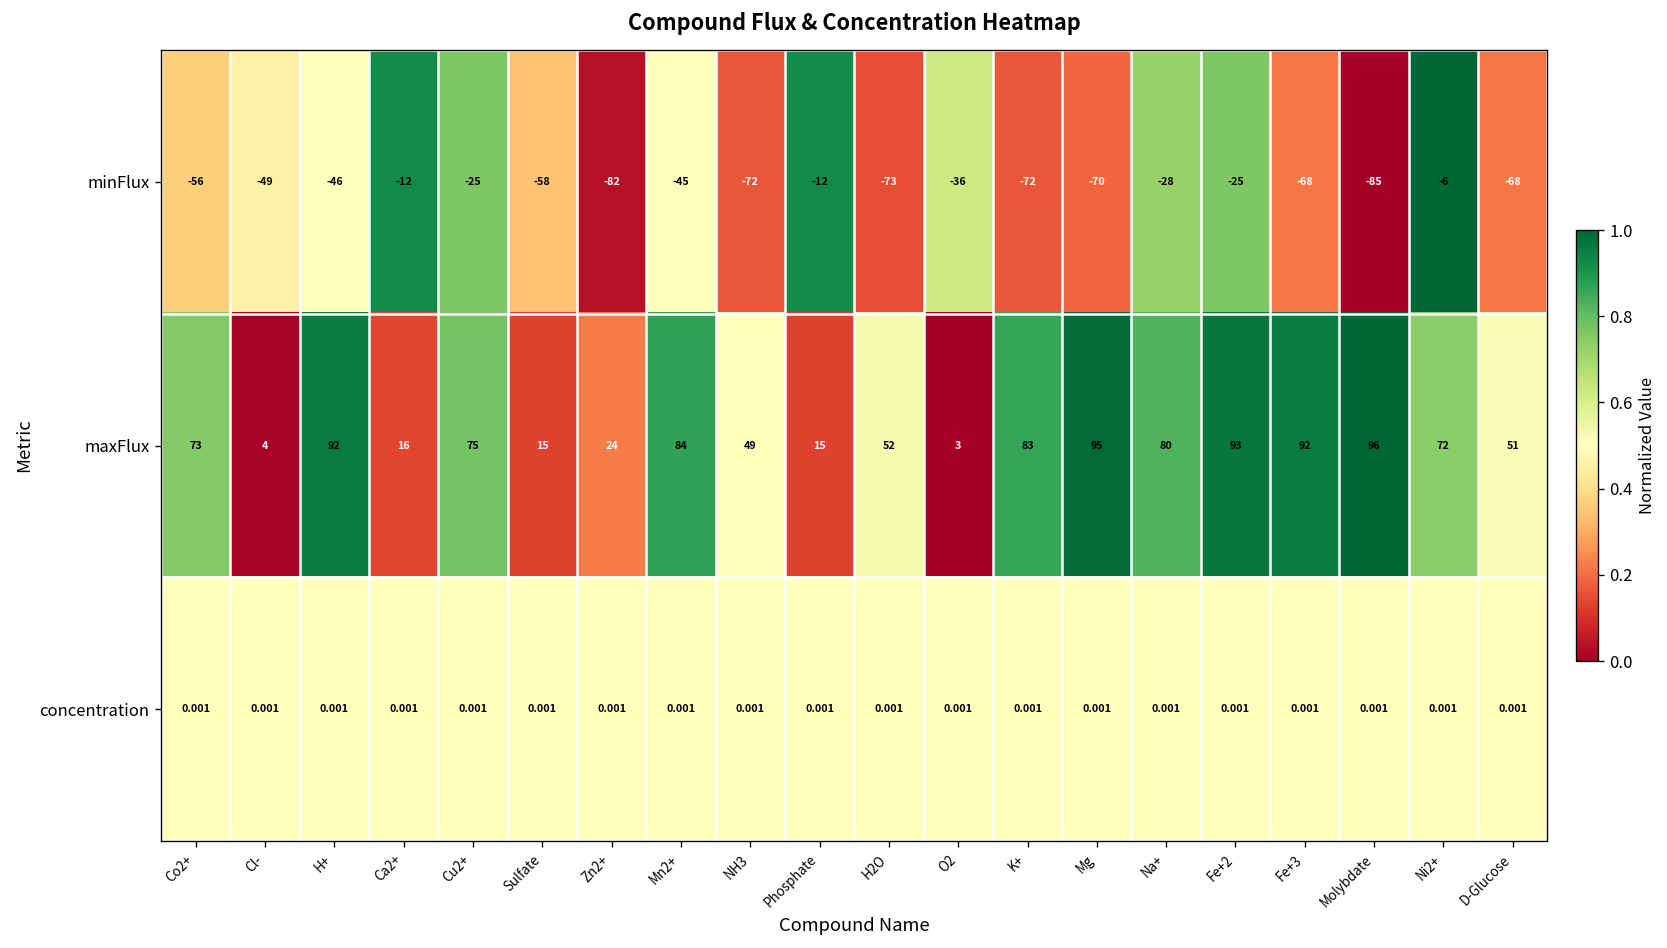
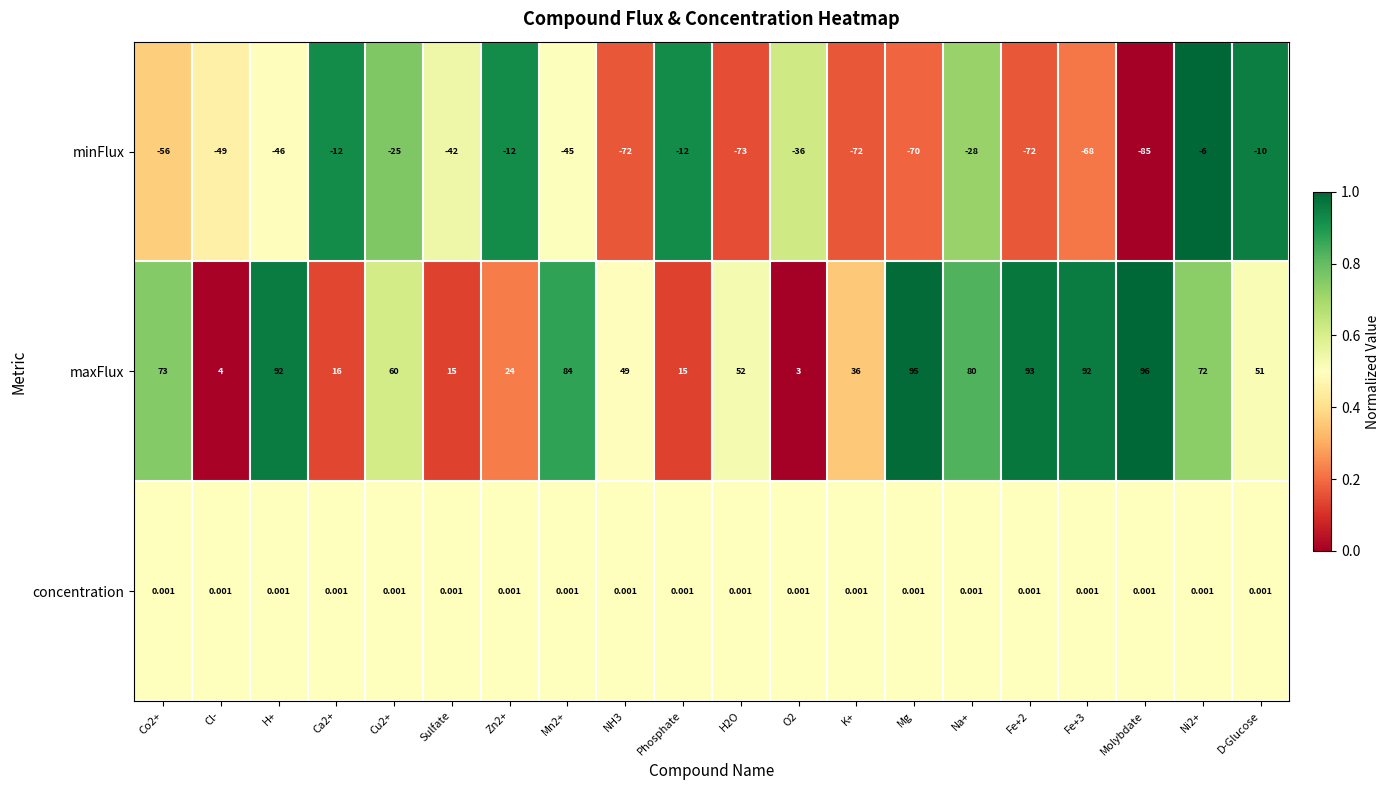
  {
    "minFlux": {
      "Co2+": -56,
      "Cl-": -49,
      "H+": -46,
      "Ca2+": -12,
      "Cu2+": -25,
-     "Sulfate": -58,
-     "Zn2+": -82,
+     "Sulfate": -42,
+     "Zn2+": -12,
      "Mn2+": -45,
      "NH3": -72,
      "Phosphate": -12,
      "H2O": -73,
      "O2": -36,
      "K+": -72,
      "Mg": -70,
      "Na+": -28,
-     "Fe+2": -25,
+     "Fe+2": -72,
      "Fe+3": -68,
      "Molybdate": -85,
      "Ni2+": -6,
-     "D-Glucose": -68
+     "D-Glucose": -10
    },
    "maxFlux": {
      "Co2+": 73,
      "Cl-": 4,
      "H+": 92,
      "Ca2+": 16,
-     "Cu2+": 75,
+     "Cu2+": 60,
      "Sulfate": 15,
      "Zn2+": 24,
      "Mn2+": 84,
      "NH3": 49,
      "Phosphate": 15,
      "H2O": 52,
      "O2": 3,
-     "K+": 83,
+     "K+": 36,
      "Mg": 95,
      "Na+": 80,
      "Fe+2": 93,
      "Fe+3": 92,
      "Molybdate": 96,
      "Ni2+": 72,
      "D-Glucose": 51
    },
    "concentration": {
      "Co2+": 0.001,
      "Cl-": 0.001,
      "H+": 0.001,
      "Ca2+": 0.001,
      "Cu2+": 0.001,
      "Sulfate": 0.001,
      "Zn2+": 0.001,
      "Mn2+": 0.001,
      "NH3": 0.001,
      "Phosphate": 0.001,
      "H2O": 0.001,
      "O2": 0.001,
      "K+": 0.001,
      "Mg": 0.001,
      "Na+": 0.001,
      "Fe+2": 0.001,
      "Fe+3": 0.001,
      "Molybdate": 0.001,
      "Ni2+": 0.001,
      "D-Glucose": 0.001
    }
  }
